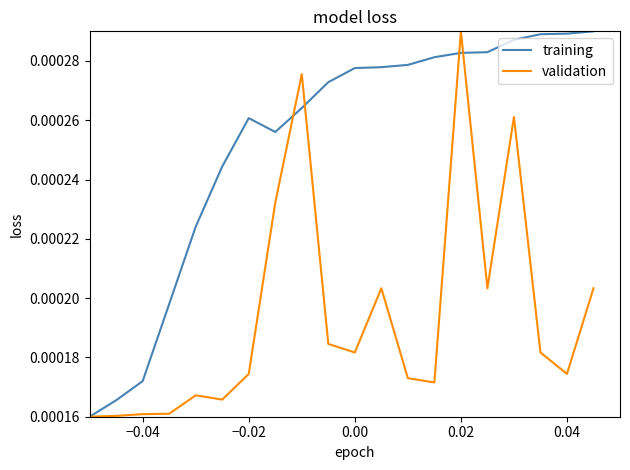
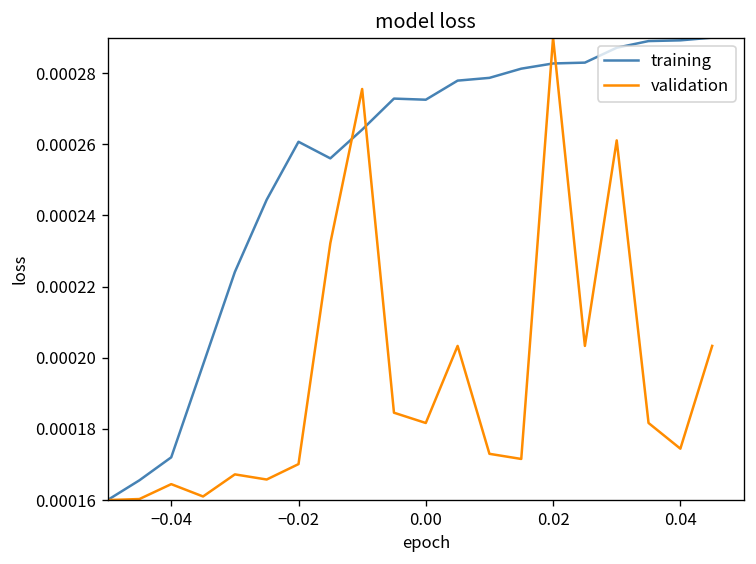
  {
    "training": {
      "−0.04": 0.000172,
      "−0.02": 0.000261,
-     "0.00": 0.000278,
+     "0.00": 0.000273,
      "0.02": 0.000283,
      "0.04": 0.000289
    },
    "validation": {
-     "−0.04": 0.000161,
-     "−0.02": 0.000174,
+     "−0.04": 0.000164,
+     "−0.02": 0.000170,
      "0.00": 0.000182,
      "0.02": 0.000290,
      "0.04": 0.000174
    }
  }
